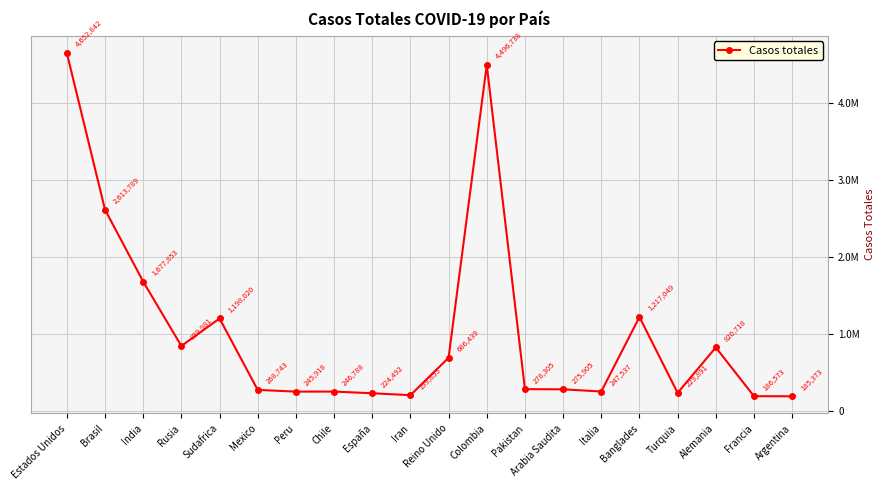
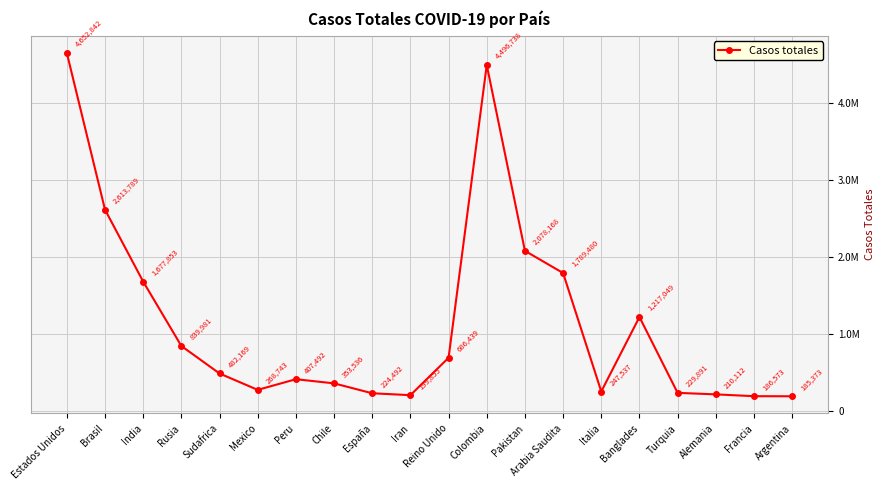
  {
    "Estados Unidos": "4,652,842",
    "Brasil": "2,613,789",
    "India": "1,677,853",
    "Rusia": "839,981",
-   "Sudafrica": "1,198,020",
+   "Sudafrica": "482,169",
    "Mexico": "268,743",
-   "Peru": "245,918",
-   "Chile": "246,788",
+   "Peru": "407,492",
+   "Chile": "353,536",
    "España": "224,492",
    "Iran": "199,855",
    "Reino Unido": "686,439",
    "Colombia": "4,496,738",
-   "Pakistan": "278,305",
-   "Arabia Saudita": "275,905",
+   "Pakistan": "2,078,168",
+   "Arabia Saudita": "1,789,480",
    "Italia": "247,537",
    "Banglades": "1,217,049",
    "Turquia": "229,891",
-   "Alemania": "820,718",
+   "Alemania": "210,112",
    "Francia": "186,573",
    "Argentina": "185,373"
  }
